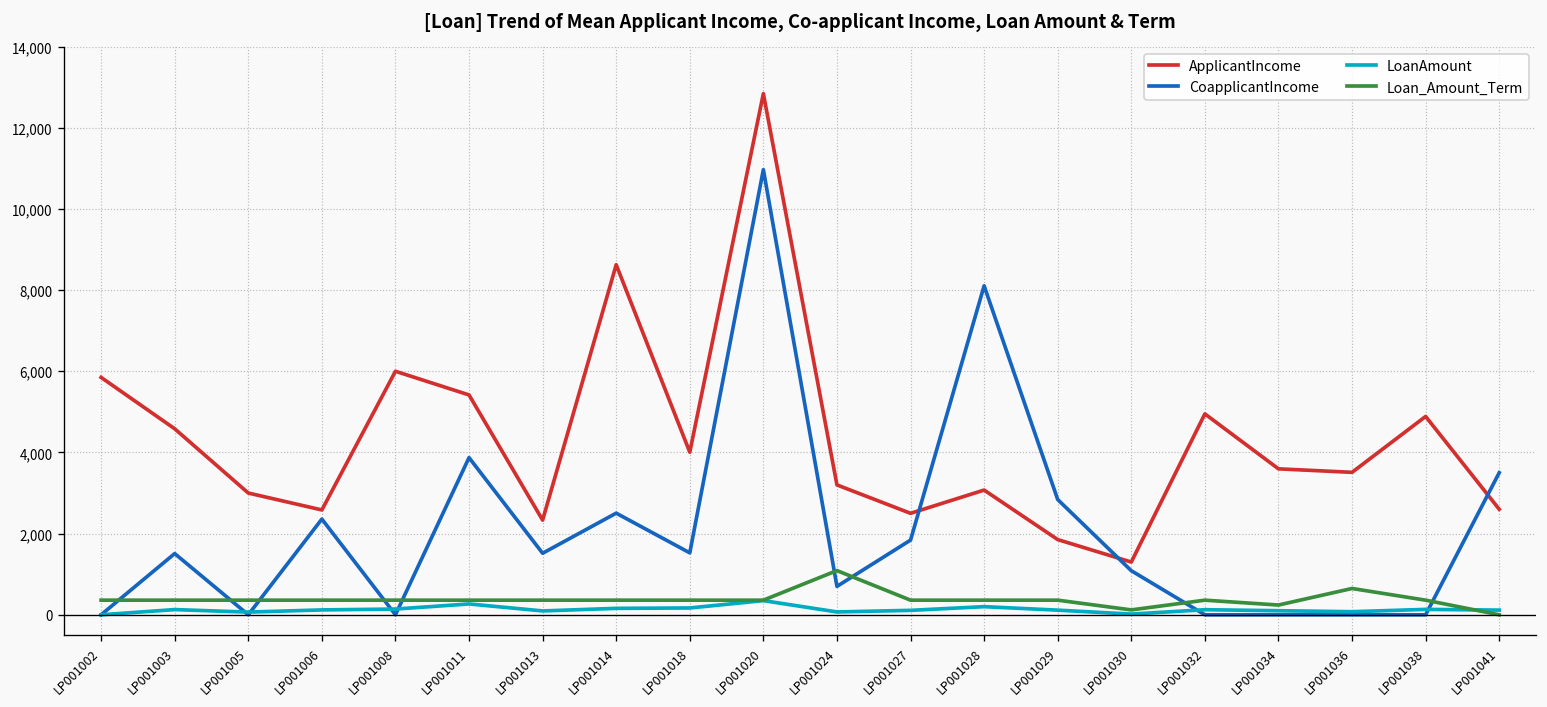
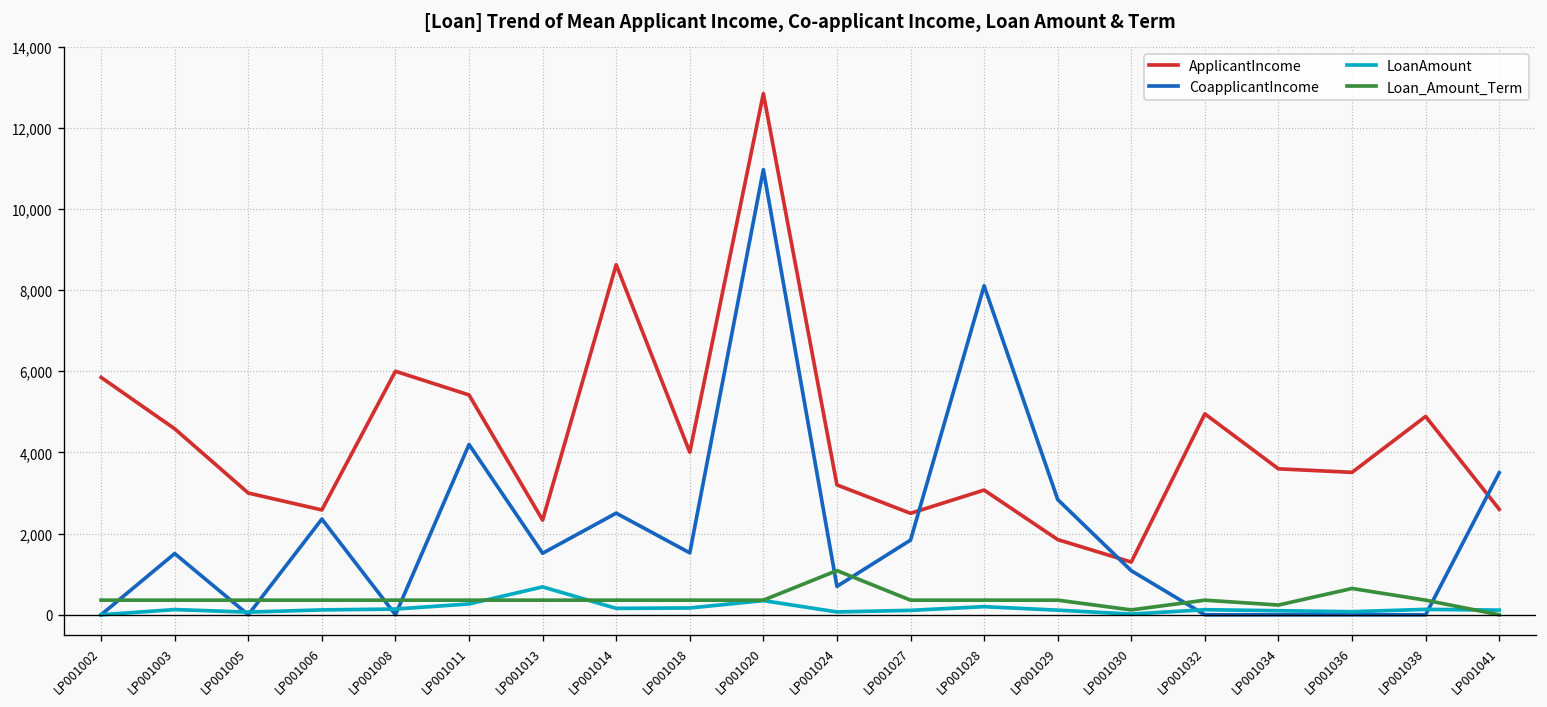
  {
    "ApplicantIncome": {
      "LP001002": "5,800",
      "LP001003": "4,600",
      "LP001005": "3,000",
      "LP001006": "2,600",
      "LP001008": "6,000",
      "LP001011": "5,400",
      "LP001013": "2,300",
      "LP001014": "8,600",
      "LP001018": "4,000",
      "LP001020": "12,800",
      "LP001024": "3,200",
      "LP001027": "2,500",
      "LP001028": "3,100",
      "LP001029": "1,900",
      "LP001030": "1,300",
      "LP001032": "5,000",
      "LP001034": "3,600",
      "LP001036": "3,500",
      "LP001038": "4,900",
      "LP001041": "2,600"
    },
    "CoapplicantIncome": {
      "LP001003": "1,500",
      "LP001006": "2,400",
      "LP001008": "0",
-     "LP001011": "3,900",
+     "LP001011": "4,200",
      "LP001013": "1,500",
      "LP001014": "2,500",
      "LP001018": "1,500",
      "LP001020": "11,000",
      "LP001024": "700",
      "LP001027": "1,800",
      "LP001028": "8,100",
      "LP001029": "2,800",
      "LP001030": "1,100",
      "LP001032": "0",
      "LP001034": "0",
      "LP001036": "0",
      "LP001038": "0",
      "LP001041": "3,500"
    },
    "LoanAmount": {
      "LP001003": "100",
      "LP001006": "100",
      "LP001008": "100",
      "LP001011": "300",
-     "LP001013": "100",
+     "LP001013": "700",
      "LP001014": "200",
      "LP001018": "200",
      "LP001024": "100",
      "LP001027": "100",
      "LP001028": "200",
      "LP001029": "100",
      "LP001030": "0",
      "LP001032": "100",
      "LP001034": "100",
      "LP001036": "100",
      "LP001038": "100",
      "LP001041": "100"
    },
    "Loan_Amount_Term": {
      "LP001002": "400",
      "LP001003": "400",
      "LP001005": "400",
      "LP001006": "400",
      "LP001008": "400",
      "LP001011": "400",
      "LP001013": "400",
      "LP001014": "400",
      "LP001018": "400",
      "LP001024": "1,100",
      "LP001027": "400",
      "LP001028": "400",
      "LP001029": "400",
      "LP001030": "100",
      "LP001032": "400",
      "LP001034": "200",
      "LP001036": "600",
      "LP001038": "400",
      "LP001041": "0"
    }
  }
